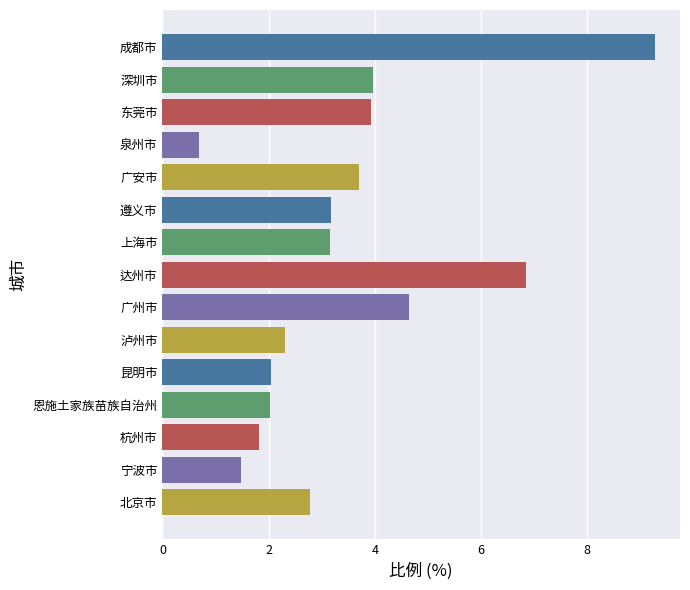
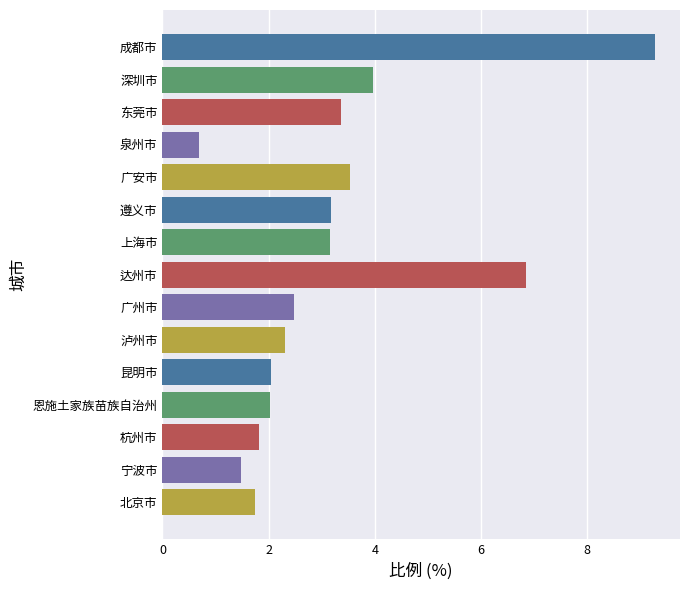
  {
    "成都市": 9.3,
    "深圳市": 4.0,
-   "东莞市": 3.9,
+   "东莞市": 3.4,
    "泉州市": 0.7,
-   "广安市": 3.7,
+   "广安市": 3.5,
    "遵义市": 3.2,
    "上海市": 3.2,
    "达州市": 6.9,
-   "广州市": 4.6,
+   "广州市": 2.5,
    "泸州市": 2.3,
    "昆明市": 2.1,
    "恩施土家族苗族自治州": 2.0,
    "杭州市": 1.8,
    "宁波市": 1.5,
-   "北京市": 2.8
+   "北京市": 1.8
  }
